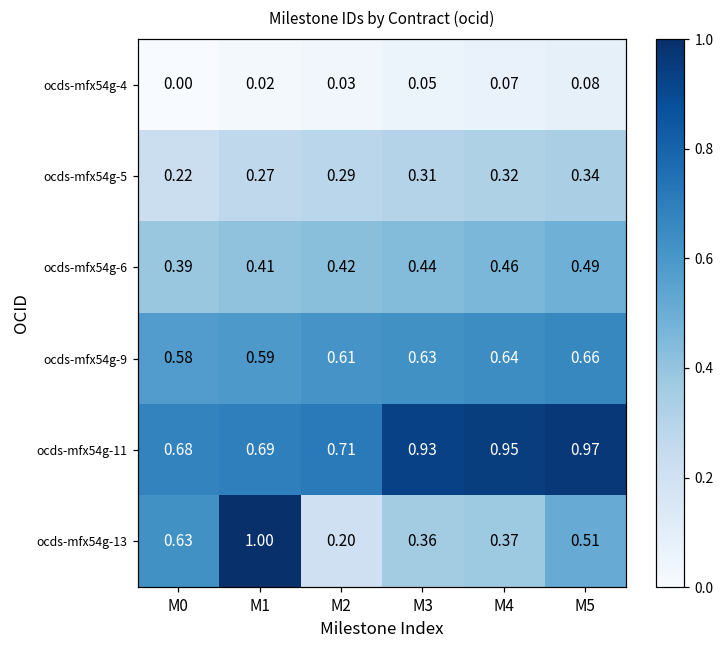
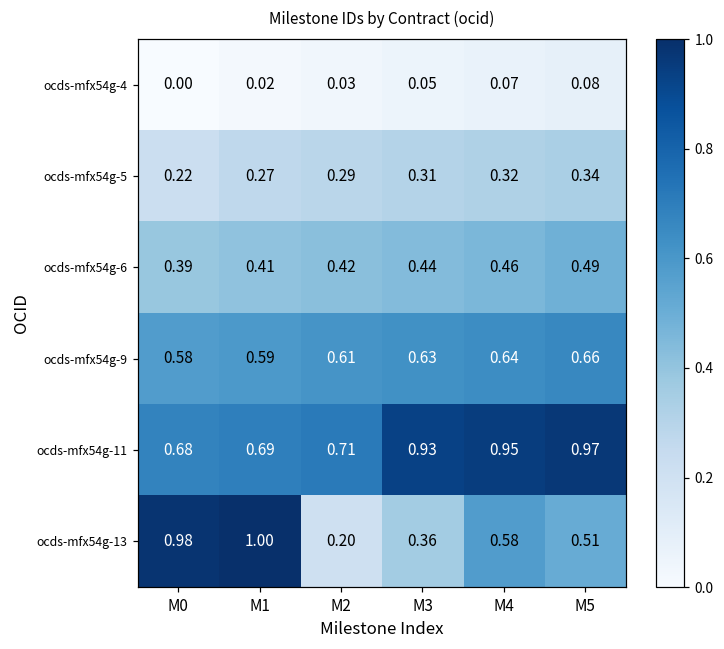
  {
    "ocds-mfx54g-4": {
      "M0": 0.00,
      "M1": 0.02,
      "M2": 0.03,
      "M3": 0.05,
      "M4": 0.07,
      "M5": 0.08
    },
    "ocds-mfx54g-5": {
      "M0": 0.22,
      "M1": 0.27,
      "M2": 0.29,
      "M3": 0.31,
      "M4": 0.32,
      "M5": 0.34
    },
    "ocds-mfx54g-6": {
      "M0": 0.39,
      "M1": 0.41,
      "M2": 0.42,
      "M3": 0.44,
      "M4": 0.46,
      "M5": 0.49
    },
    "ocds-mfx54g-9": {
      "M0": 0.58,
      "M1": 0.59,
      "M2": 0.61,
      "M3": 0.63,
      "M4": 0.64,
      "M5": 0.66
    },
    "ocds-mfx54g-11": {
      "M0": 0.68,
      "M1": 0.69,
      "M2": 0.71,
      "M3": 0.93,
      "M4": 0.95,
      "M5": 0.97
    },
    "ocds-mfx54g-13": {
-     "M0": 0.63,
+     "M0": 0.98,
      "M1": 1.00,
      "M2": 0.20,
      "M3": 0.36,
-     "M4": 0.37,
+     "M4": 0.58,
      "M5": 0.51
    }
  }
